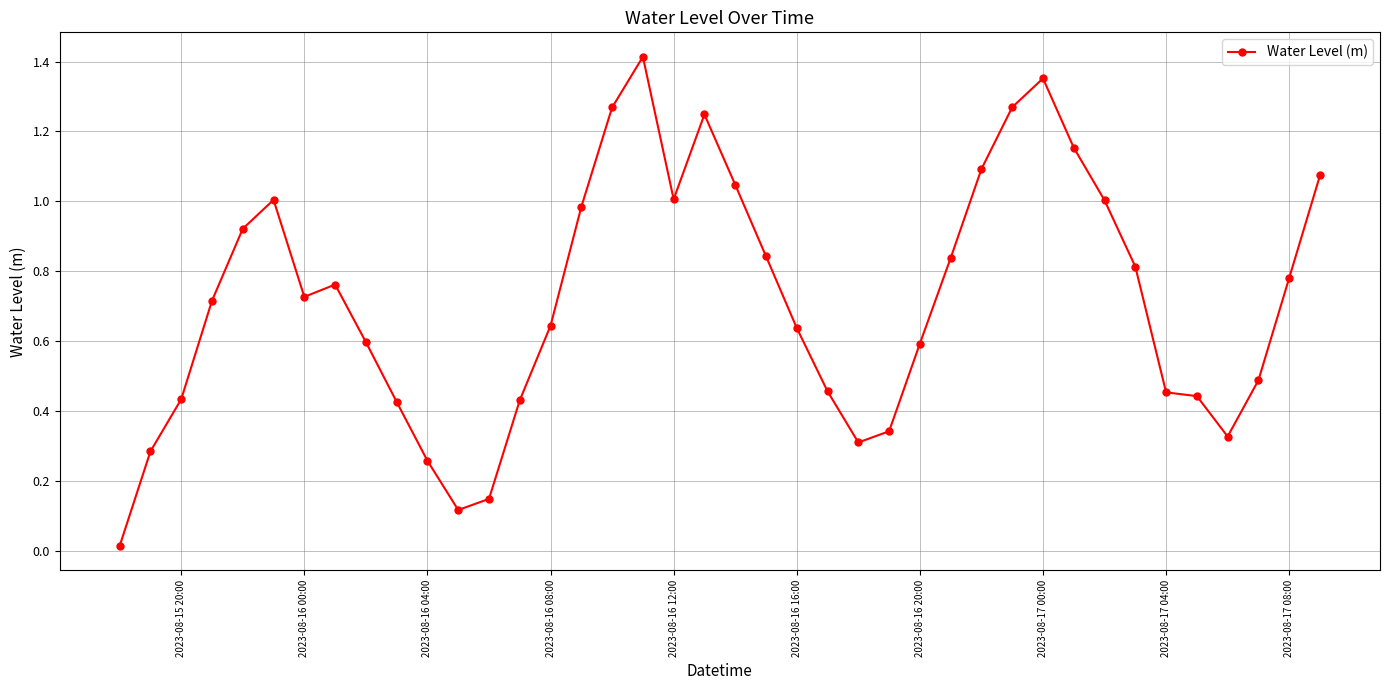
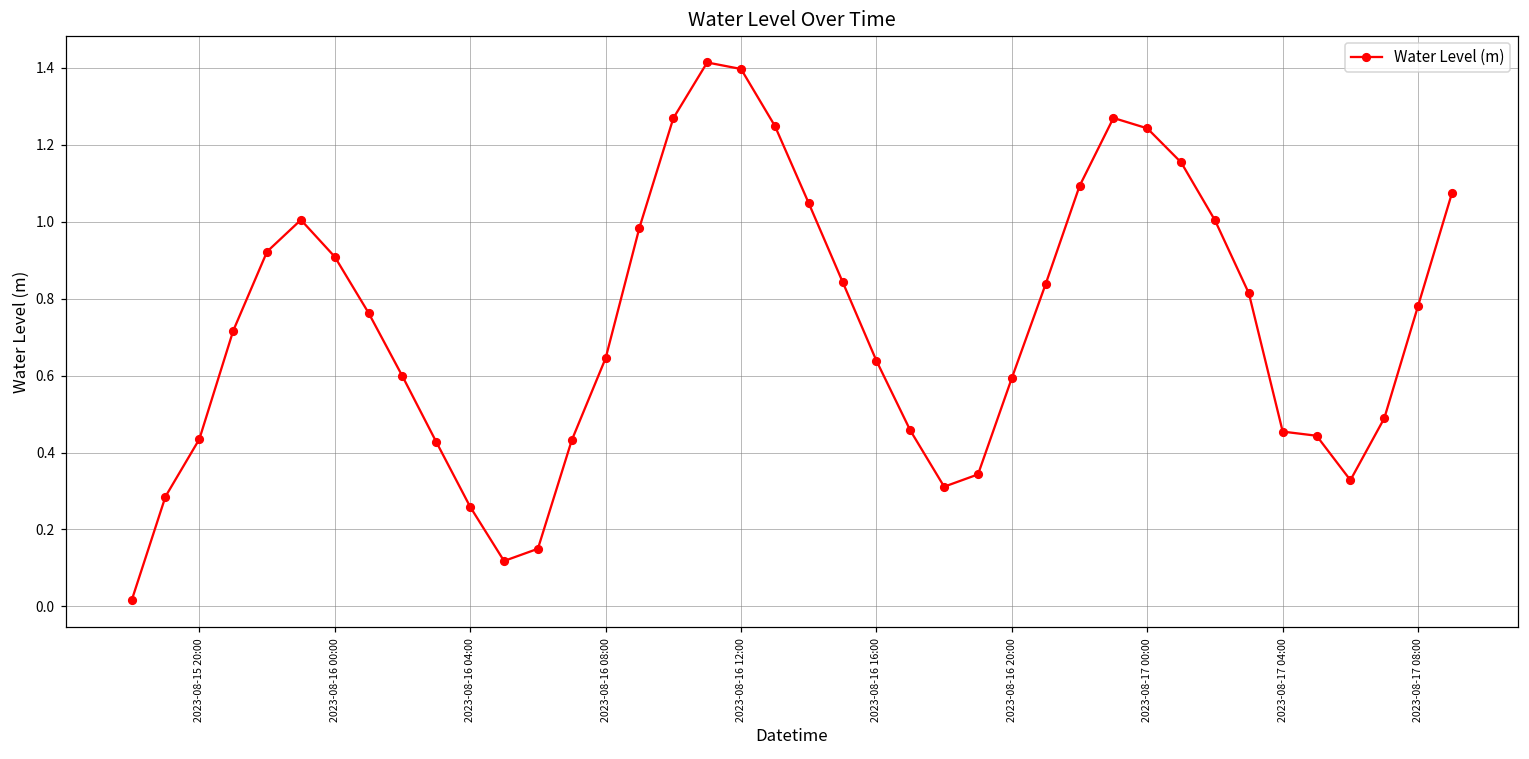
  {
    "2023-08-15 20:00": 0.43,
-   "2023-08-16 00:00": 0.73,
+   "2023-08-16 00:00": 0.91,
    "2023-08-16 04:00": 0.26,
    "2023-08-16 08:00": 0.64,
-   "2023-08-16 12:00": 1.01,
+   "2023-08-16 12:00": 1.40,
    "2023-08-16 16:00": 0.64,
    "2023-08-16 20:00": 0.59,
-   "2023-08-17 00:00": 1.35,
+   "2023-08-17 00:00": 1.24,
    "2023-08-17 04:00": 0.45,
    "2023-08-17 08:00": 0.78
  }
